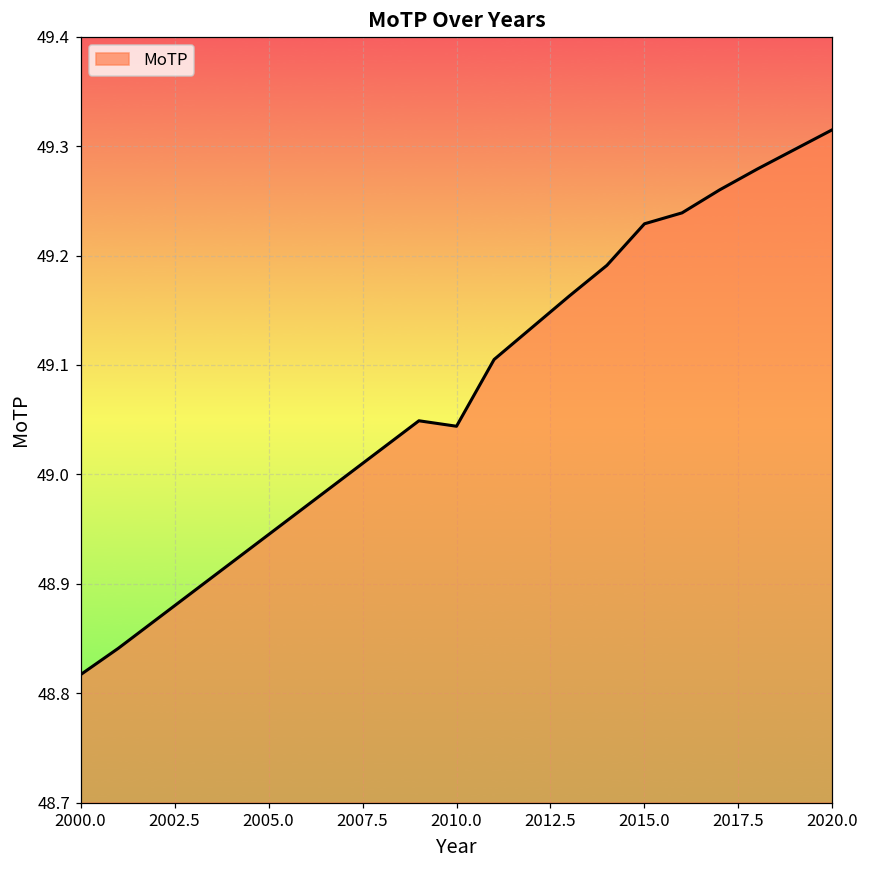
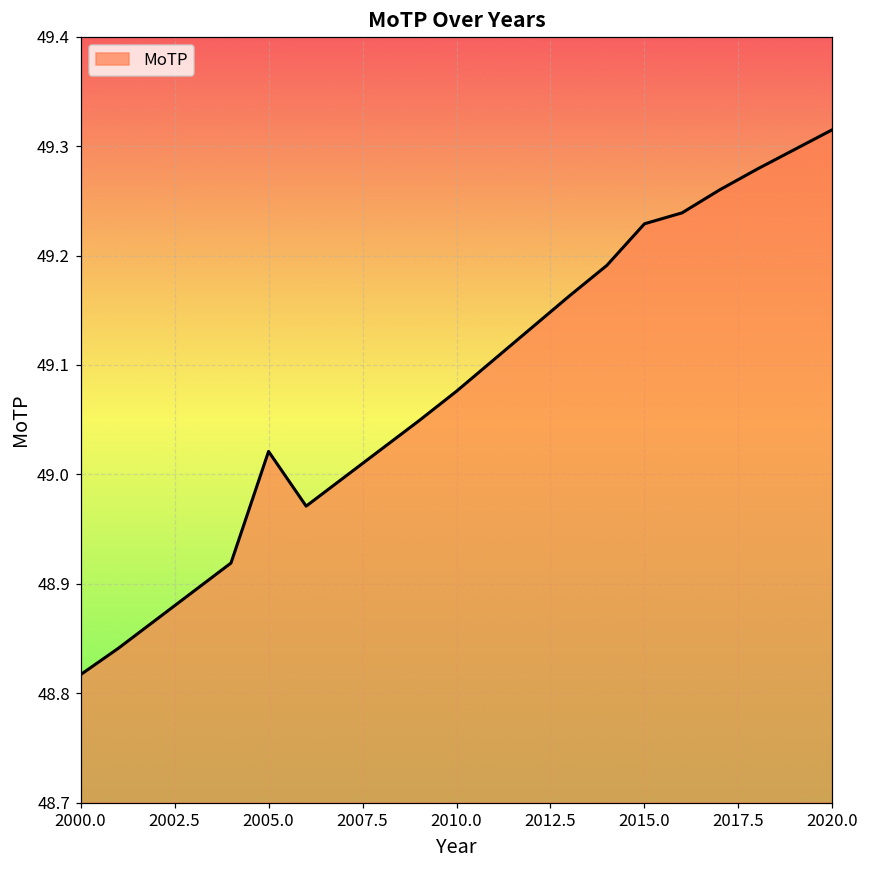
  {
    "2000.0": 48.82,
-   "2005.0": 48.95,
-   "2010.0": 49.04,
+   "2005.0": 49.02,
+   "2010.0": 49.08,
    "2015.0": 49.23,
    "2020.0": 49.32
  }
